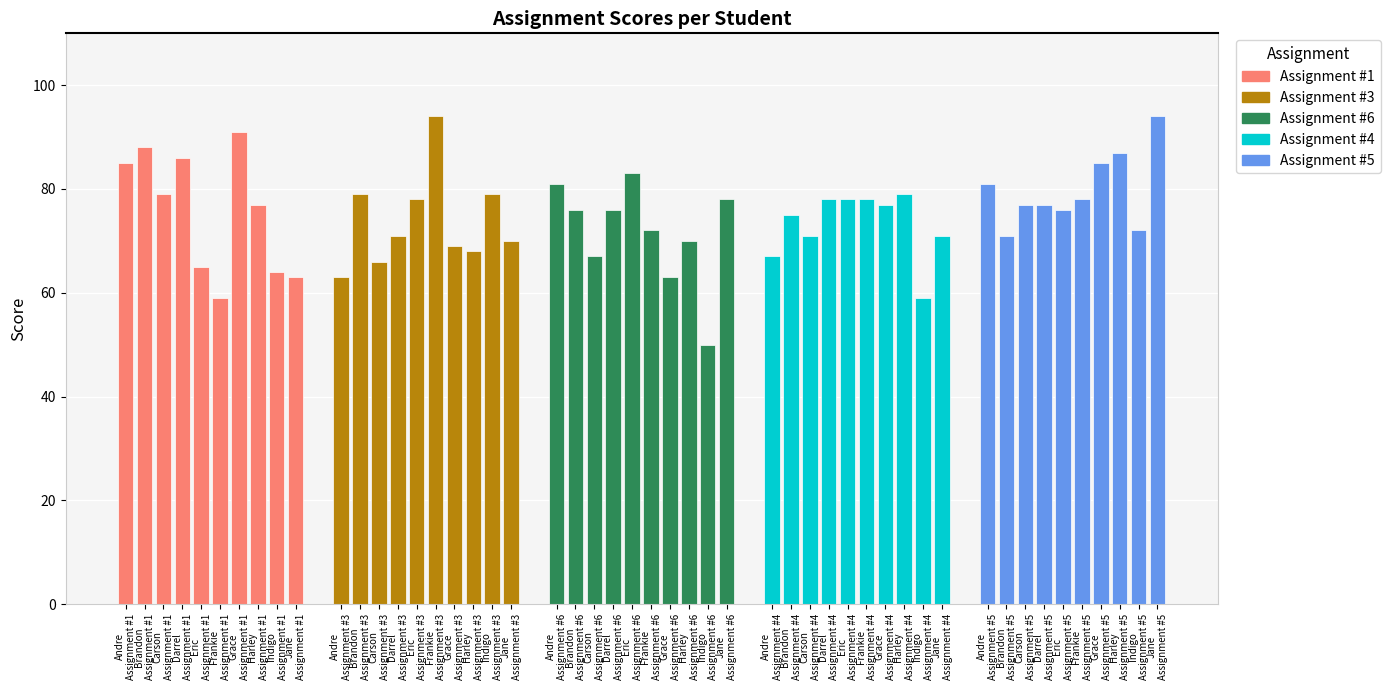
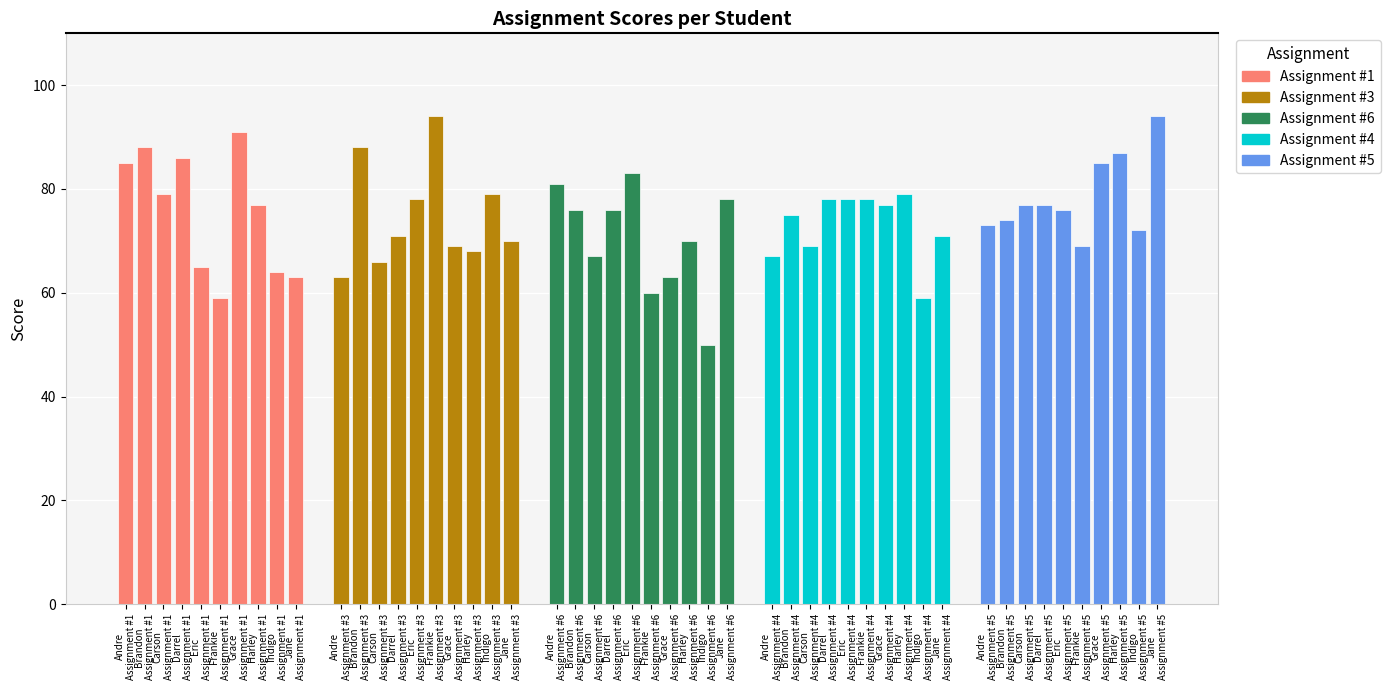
  {
    "Assignment #1": {
      "Andre Assignment #1": 85,
      "Brandon Assignment #1": 88,
      "Carson Assignment #1": 79,
      "Darrel Assignment #1": 86,
      "Eric Assignment #1": 65,
      "Frankie Assignment #1": 59,
      "Grace Assignment #1": 91,
      "Harley Assignment #1": 77,
      "Indigo Assignment #1": 64,
      "Jane Assignment #1": 63
    },
    "Assignment #3": {
      "Andre Assignment #3": 63,
-     "Brandon Assignment #3": 79,
+     "Brandon Assignment #3": 88,
      "Carson Assignment #3": 66,
      "Darrel Assignment #3": 71,
      "Eric Assignment #3": 78,
      "Frankie Assignment #3": 94,
      "Grace Assignment #3": 69,
      "Harley Assignment #3": 68,
      "Indigo Assignment #3": 79,
      "Jane Assignment #3": 70
    },
    "Assignment #6": {
      "Andre Assignment #6": 81,
      "Brandon Assignment #6": 76,
      "Carson Assignment #6": 67,
      "Darrel Assignment #6": 76,
      "Eric Assignment #6": 83,
-     "Frankie Assignment #6": 72,
+     "Frankie Assignment #6": 60,
      "Grace Assignment #6": 63,
      "Harley Assignment #6": 70,
      "Indigo Assignment #6": 50,
      "Jane Assignment #6": 78
    },
    "Assignment #4": {
      "Andre Assignment #4": 67,
      "Brandon Assignment #4": 75,
-     "Carson Assignment #4": 71,
+     "Carson Assignment #4": 69,
      "Darrel Assignment #4": 78,
      "Eric Assignment #4": 78,
      "Frankie Assignment #4": 78,
      "Grace Assignment #4": 77,
      "Harley Assignment #4": 79,
      "Indigo Assignment #4": 59,
      "Jane Assignment #4": 71
    },
    "Assignment #5": {
-     "Andre Assignment #5": 81,
-     "Brandon Assignment #5": 71,
+     "Andre Assignment #5": 73,
+     "Brandon Assignment #5": 74,
      "Carson Assignment #5": 77,
      "Darrel Assignment #5": 77,
      "Eric Assignment #5": 76,
-     "Frankie Assignment #5": 78,
+     "Frankie Assignment #5": 69,
      "Grace Assignment #5": 85,
      "Harley Assignment #5": 87,
      "Indigo Assignment #5": 72,
      "Jane Assignment #5": 94
    }
  }
